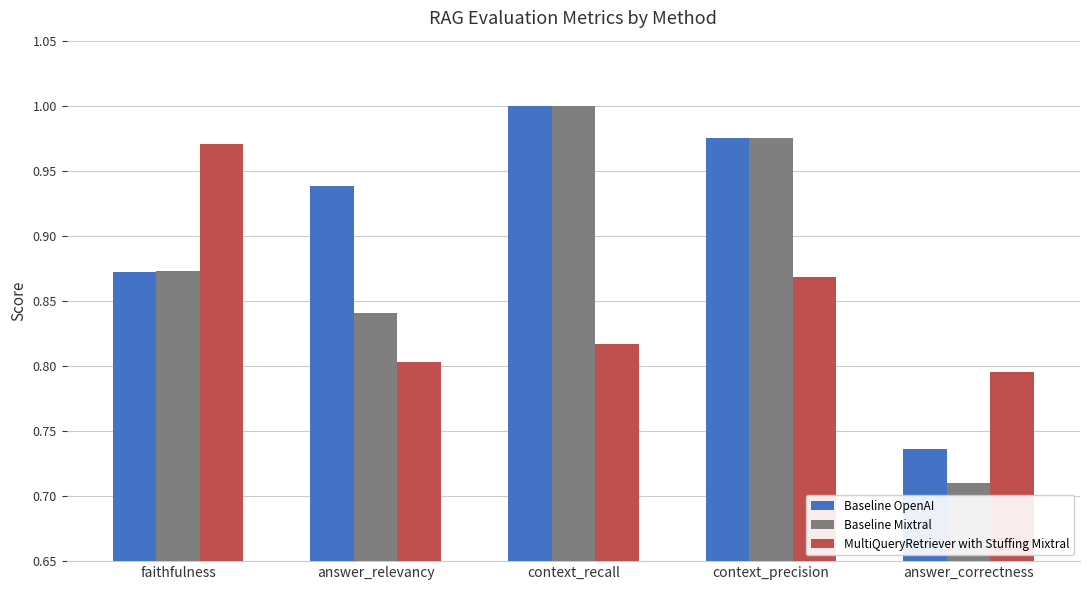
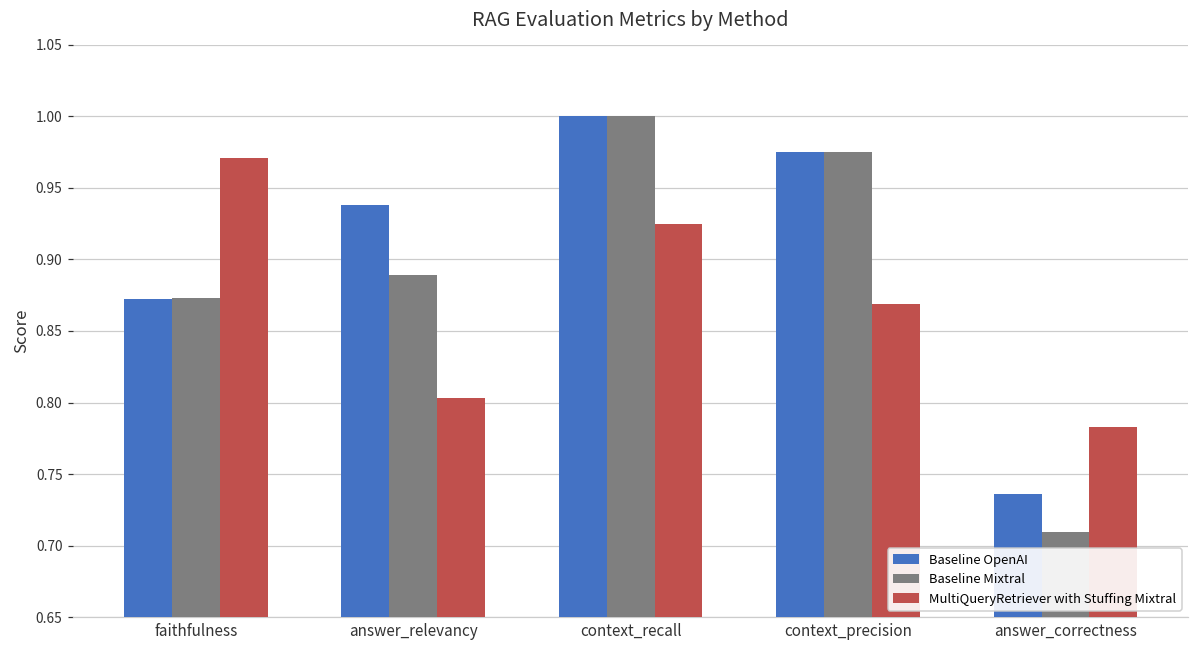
  {
    "Baseline OpenAI": {
      "faithfulness": 0.872,
      "answer_relevancy": 0.938,
      "context_recall": 1.000,
      "context_precision": 0.975,
      "answer_correctness": 0.736
    },
    "Baseline Mixtral": {
      "faithfulness": 0.873,
-     "answer_relevancy": 0.841,
+     "answer_relevancy": 0.889,
      "context_recall": 1.000,
      "context_precision": 0.975,
      "answer_correctness": 0.710
    },
    "MultiQueryRetriever with Stuffing Mixtral": {
      "faithfulness": 0.971,
      "answer_relevancy": 0.803,
-     "context_recall": 0.817,
+     "context_recall": 0.925,
      "context_precision": 0.869,
-     "answer_correctness": 0.795
+     "answer_correctness": 0.783
    }
  }
